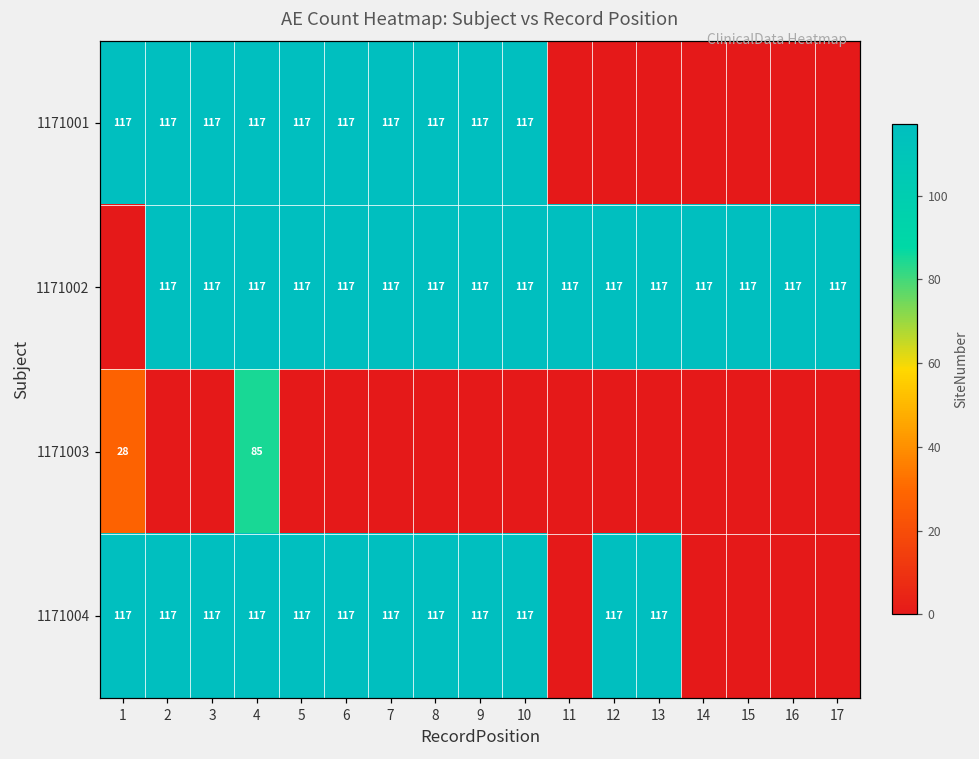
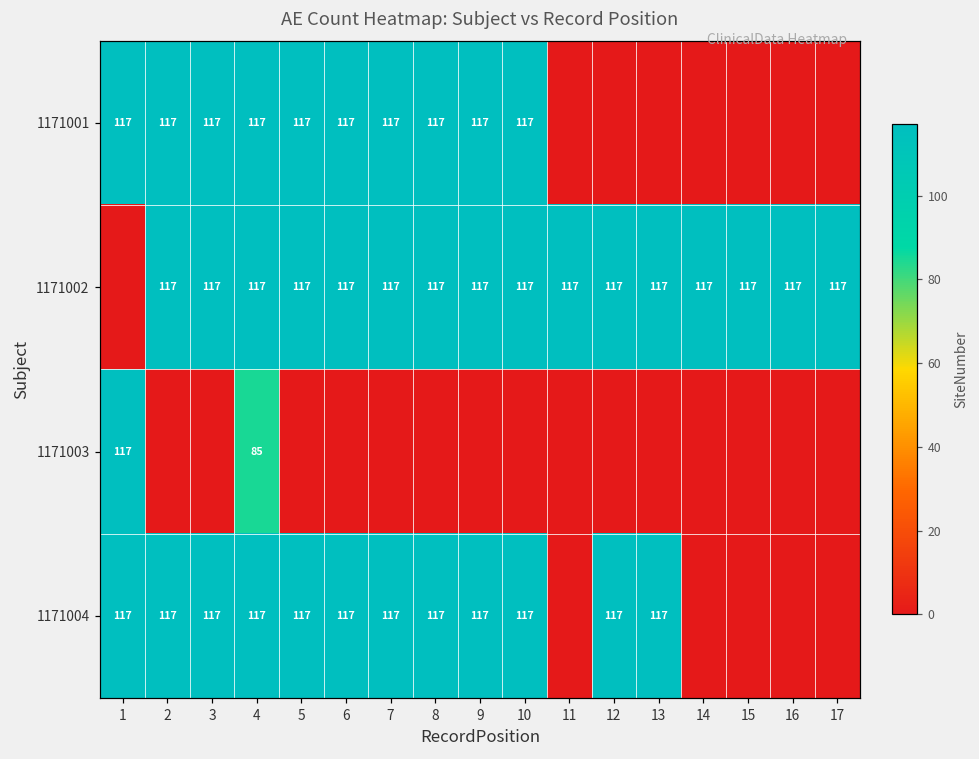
  {
    "1171001": {
      "1": 117,
      "2": 117,
      "3": 117,
      "4": 117,
      "5": 117,
      "6": 117,
      "7": 117,
      "8": 117,
      "9": 117,
      "10": 117
    },
    "1171002": {
      "2": 117,
      "3": 117,
      "4": 117,
      "5": 117,
      "6": 117,
      "7": 117,
      "8": 117,
      "9": 117,
      "10": 117,
      "11": 117,
      "12": 117,
      "13": 117,
      "14": 117,
      "15": 117,
      "16": 117,
      "17": 117
    },
    "1171003": {
-     "1": 28,
+     "1": 117,
      "4": 85
    },
    "1171004": {
      "1": 117,
      "2": 117,
      "3": 117,
      "4": 117,
      "5": 117,
      "6": 117,
      "7": 117,
      "8": 117,
      "9": 117,
      "10": 117,
      "12": 117,
      "13": 117
    }
  }
